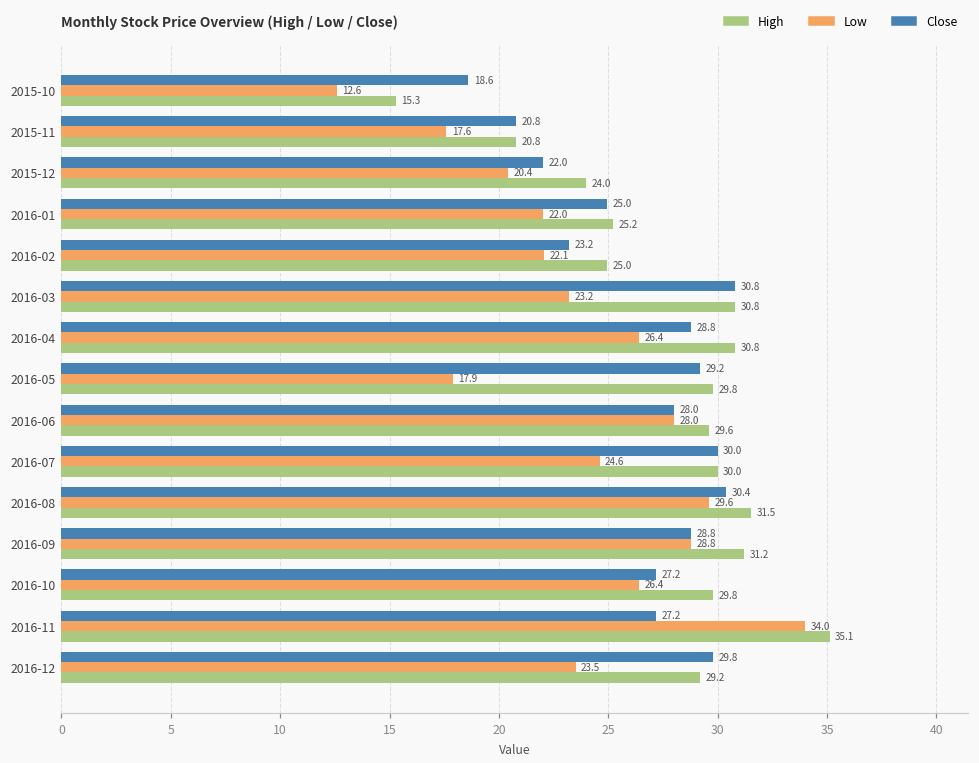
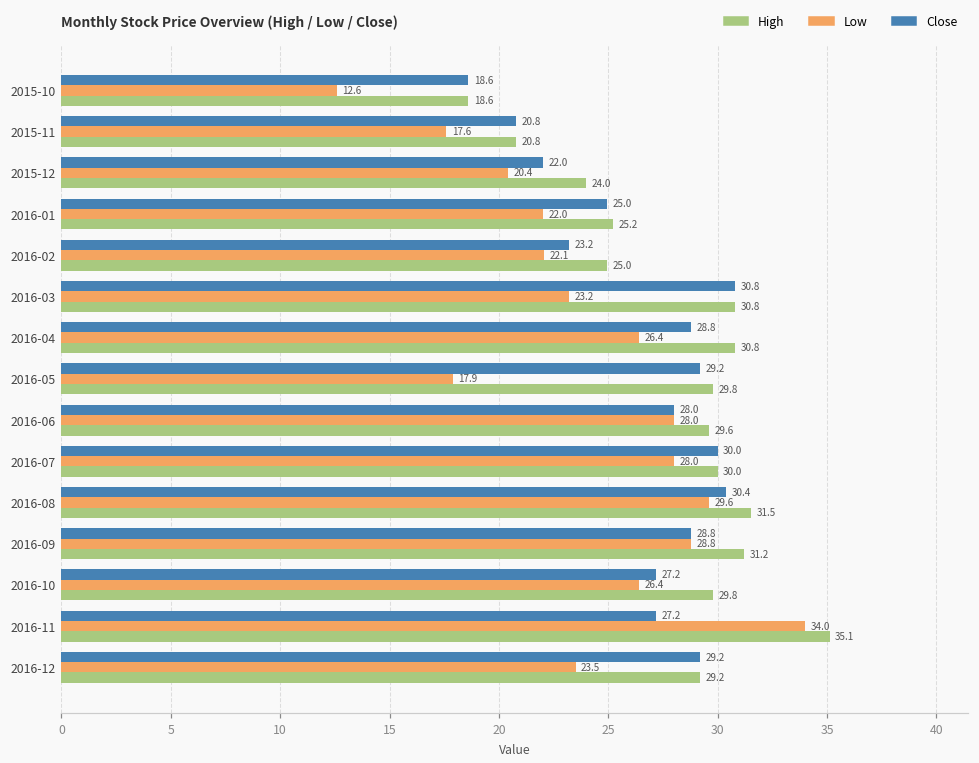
  {
    "High": {
-     "2015-10": 15.3,
+     "2015-10": 18.6,
      "2015-11": 20.8,
      "2015-12": 24.0,
      "2016-01": 25.2,
      "2016-02": 25.0,
      "2016-03": 30.8,
      "2016-04": 30.8,
      "2016-05": 29.8,
      "2016-06": 29.6,
      "2016-07": 30.0,
      "2016-08": 31.5,
      "2016-09": 31.2,
      "2016-10": 29.8,
      "2016-11": 35.1,
      "2016-12": 29.2
    },
    "Low": {
      "2015-10": 12.6,
      "2015-11": 17.6,
      "2015-12": 20.4,
      "2016-01": 22.0,
      "2016-02": 22.1,
      "2016-03": 23.2,
      "2016-04": 26.4,
      "2016-05": 17.9,
      "2016-06": 28.0,
-     "2016-07": 24.6,
+     "2016-07": 28.0,
      "2016-08": 29.6,
      "2016-09": 28.8,
      "2016-10": 26.4,
      "2016-11": 34.0,
      "2016-12": 23.5
    },
    "Close": {
      "2015-10": 18.6,
      "2015-11": 20.8,
      "2015-12": 22.0,
      "2016-01": 25.0,
      "2016-02": 23.2,
      "2016-03": 30.8,
      "2016-04": 28.8,
      "2016-05": 29.2,
      "2016-06": 28.0,
      "2016-07": 30.0,
      "2016-08": 30.4,
      "2016-09": 28.8,
      "2016-10": 27.2,
      "2016-11": 27.2,
-     "2016-12": 29.8
+     "2016-12": 29.2
    }
  }
